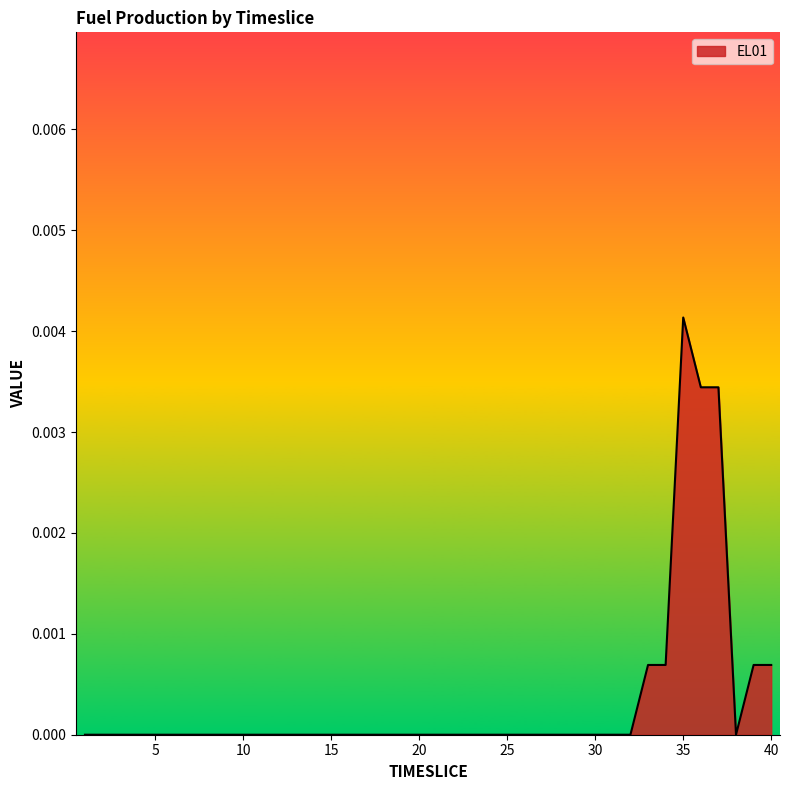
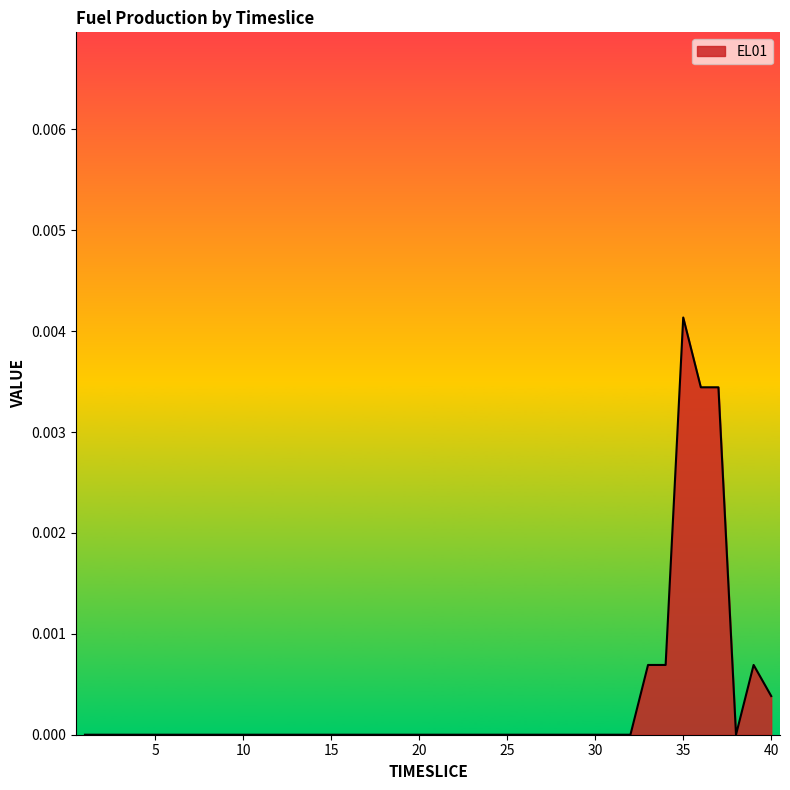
  {
    "5": 0.00000,
    "10": 0.00000,
    "15": 0.00000,
    "20": 0.00000,
    "25": 0.00000,
    "30": 0.00000,
    "35": 0.00414,
-   "40": 0.00069
+   "40": 0.00038
  }
